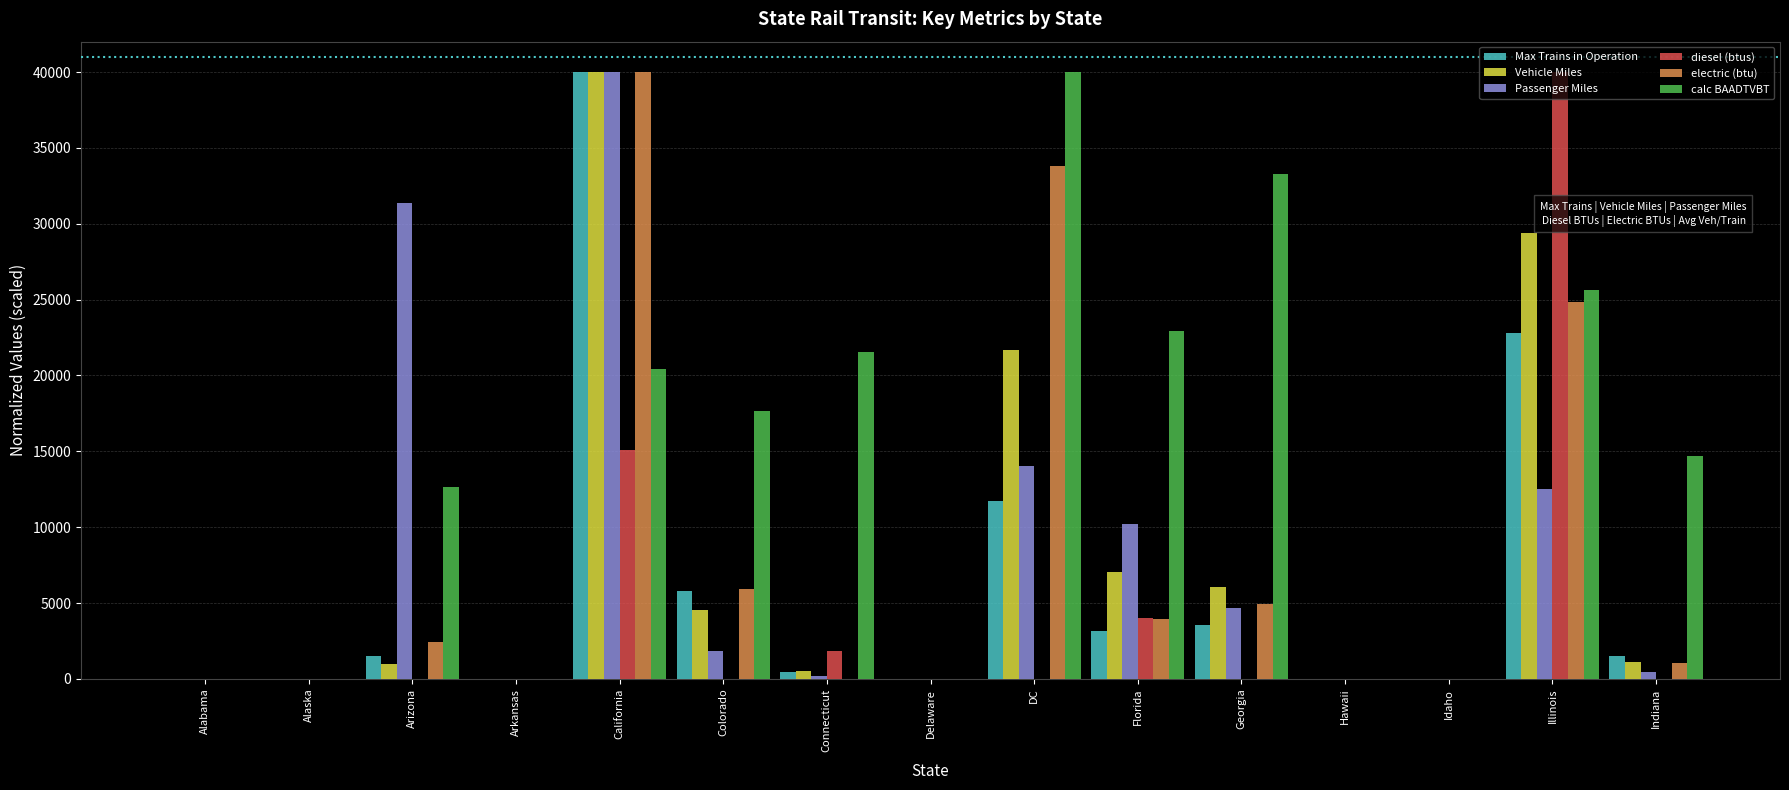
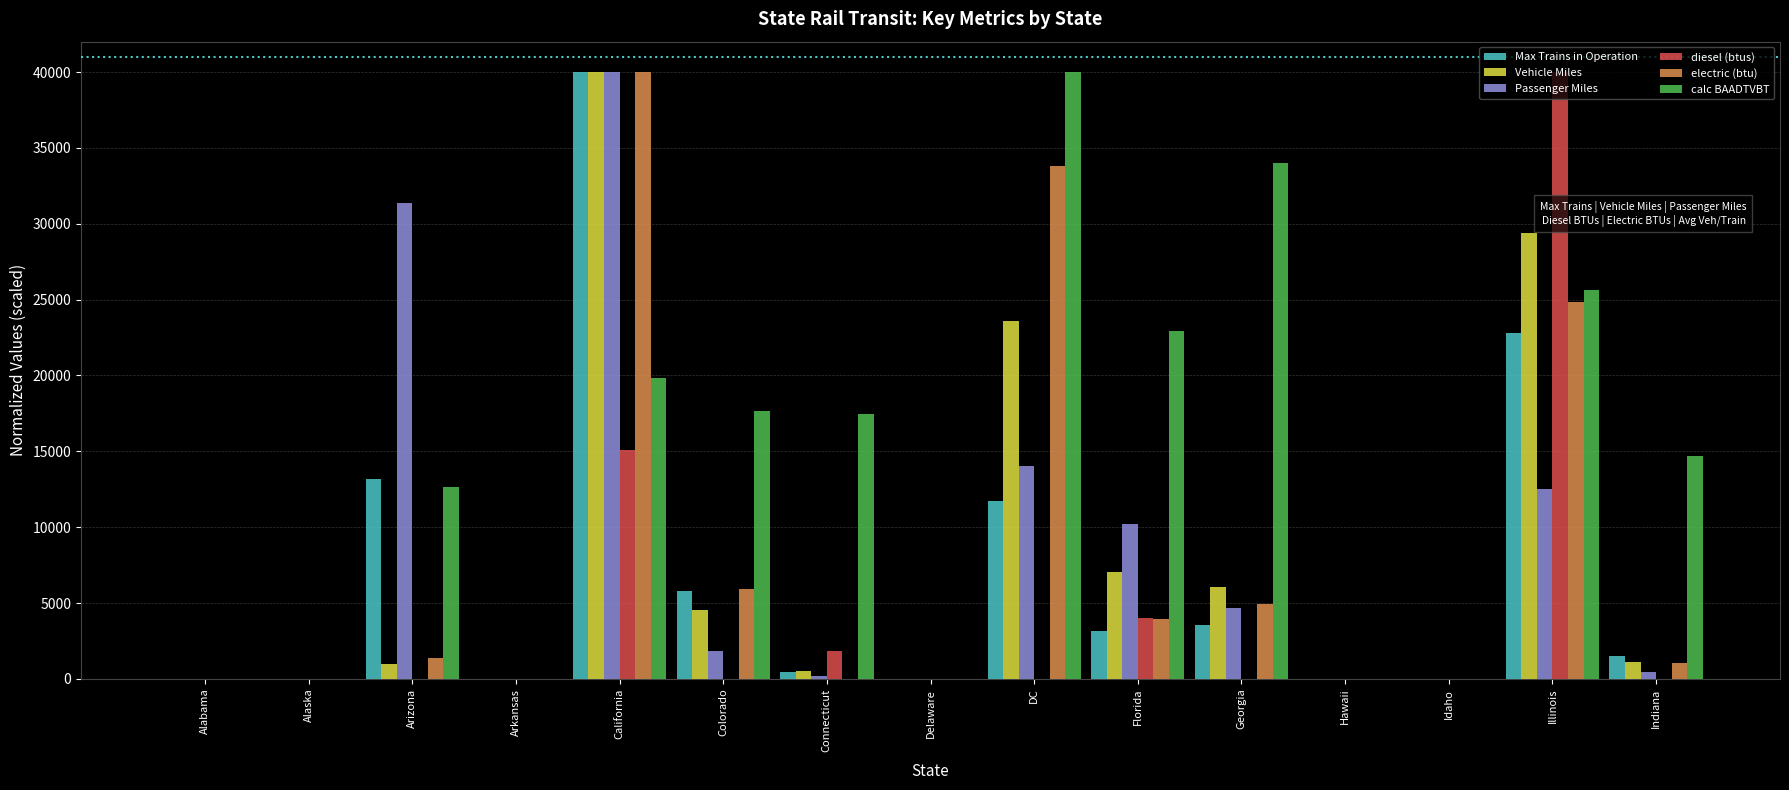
  {
    "Max Trains in Operation": {
      "Alabama": 0,
      "Alaska": 0,
-     "Arizona": 1500,
+     "Arizona": 13200,
      "Arkansas": 0,
      "California": 40000,
      "Colorado": 5800,
      "Connecticut": 500,
      "Delaware": 0,
      "DC": 11700,
      "Florida": 3200,
      "Georgia": 3500,
      "Hawaii": 0,
      "Idaho": 0,
      "Illinois": 22800,
      "Indiana": 1500
    },
    "Vehicle Miles": {
      "Alabama": 0,
      "Alaska": 0,
      "Arizona": 1000,
      "Arkansas": 0,
      "California": 40000,
      "Colorado": 4500,
      "Connecticut": 500,
      "Delaware": 0,
-     "DC": 21700,
+     "DC": 23600,
      "Florida": 7000,
      "Georgia": 6100,
      "Hawaii": 0,
      "Idaho": 0,
      "Illinois": 29400,
      "Indiana": 1100
    },
    "Passenger Miles": {
      "Alabama": 0,
      "Alaska": 0,
      "Arizona": 31400,
      "Arkansas": 0,
      "California": 40000,
      "Colorado": 1800,
      "Connecticut": 200,
      "Delaware": 0,
      "DC": 14000,
      "Florida": 10200,
      "Georgia": 4700,
      "Hawaii": 0,
      "Idaho": 0,
      "Illinois": 12500,
      "Indiana": 500
    },
    "diesel (btus)": {
      "Alabama": 0,
      "Alaska": 0,
      "Arizona": 0,
      "Arkansas": 0,
      "California": 15100,
      "Colorado": 0,
      "Connecticut": 1900,
      "Delaware": 0,
      "DC": 0,
      "Florida": 4000,
      "Georgia": 0,
      "Hawaii": 0,
      "Idaho": 0,
      "Indiana": 0
    },
    "electric (btu)": {
      "Alabama": 0,
      "Alaska": 0,
-     "Arizona": 2500,
+     "Arizona": 1400,
      "Arkansas": 0,
      "California": 40000,
      "Colorado": 6000,
      "Connecticut": 0,
      "Delaware": 0,
      "DC": 33800,
      "Florida": 3900,
      "Georgia": 4900,
      "Hawaii": 0,
      "Idaho": 0,
      "Illinois": 24800,
      "Indiana": 1100
    },
    "calc BAADTVBT": {
      "Alabama": 0,
      "Alaska": 0,
      "Arizona": 12700,
      "Arkansas": 0,
-     "California": 20400,
+     "California": 19800,
      "Colorado": 17600,
-     "Connecticut": 21500,
+     "Connecticut": 17400,
      "Delaware": 0,
      "DC": 40000,
      "Florida": 22900,
-     "Georgia": 33300,
+     "Georgia": 34000,
      "Hawaii": 0,
      "Idaho": 0,
      "Illinois": 25600,
      "Indiana": 14700
    }
  }
